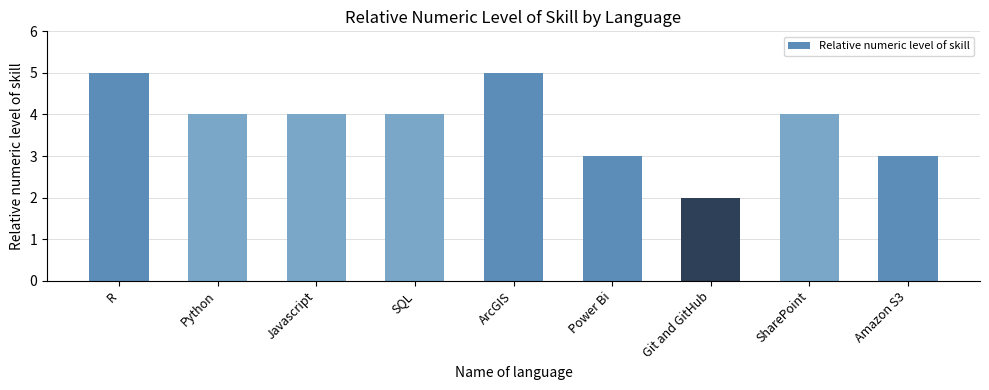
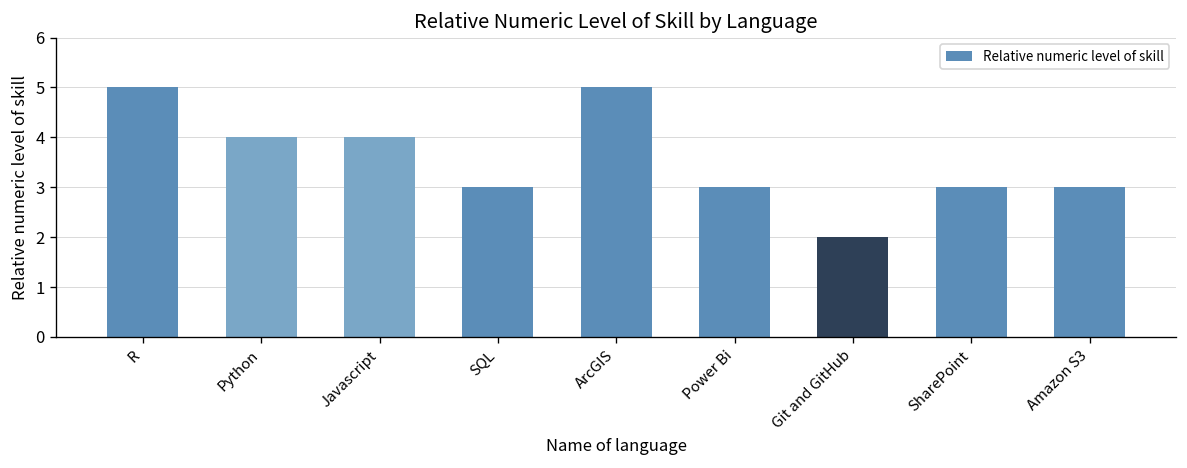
  {
    "R": 5,
    "Python": 4,
    "Javascript": 4,
-   "SQL": 4,
+   "SQL": 3,
    "ArcGIS": 5,
    "Power Bi": 3,
    "Git and GitHub": 2,
-   "SharePoint": 4,
+   "SharePoint": 3,
    "Amazon S3": 3
  }
